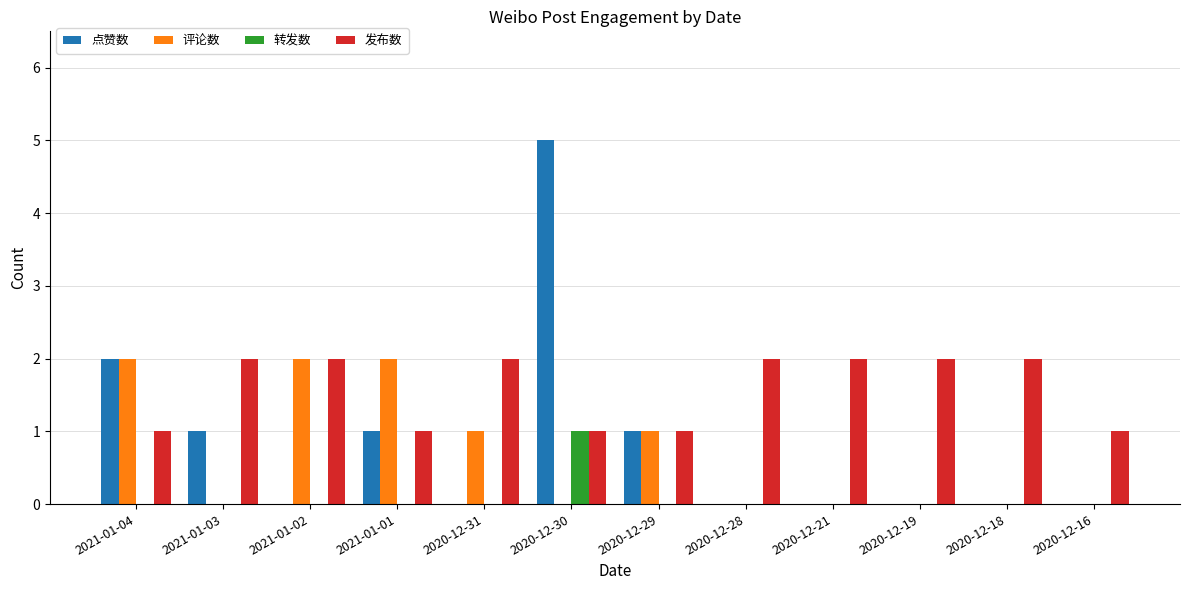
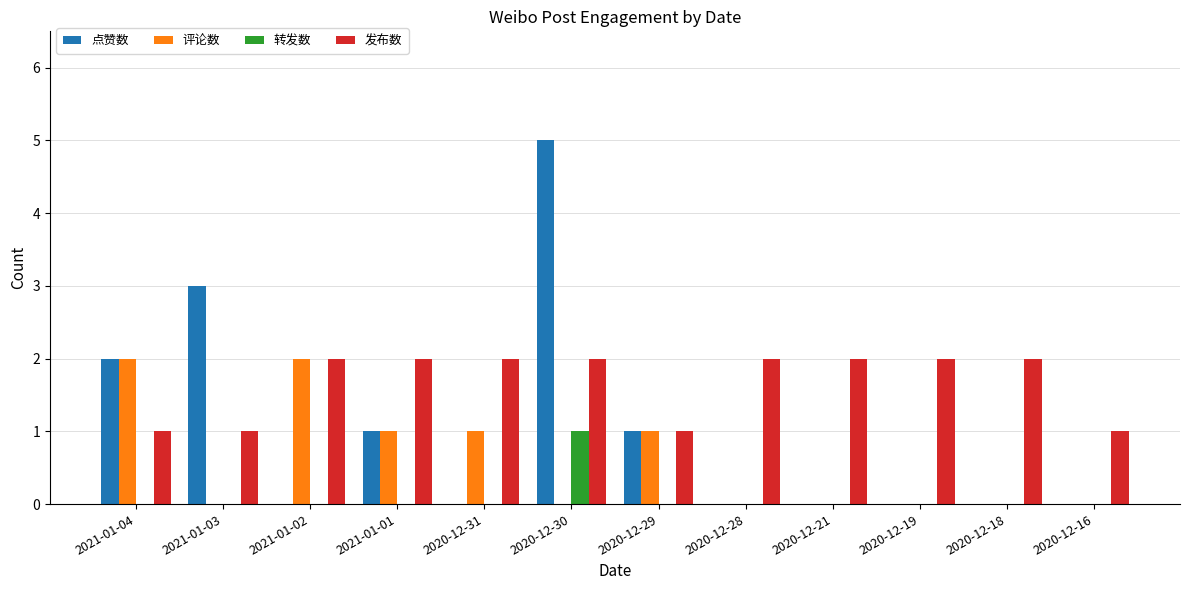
  {
    "点赞数": {
      "2021-01-04": 2,
-     "2021-01-03": 1,
+     "2021-01-03": 3,
      "2021-01-02": 0,
      "2021-01-01": 1,
      "2020-12-31": 0,
      "2020-12-30": 5,
      "2020-12-29": 1,
      "2020-12-28": 0,
      "2020-12-21": 0,
      "2020-12-19": 0,
      "2020-12-18": 0,
      "2020-12-16": 0
    },
    "评论数": {
      "2021-01-04": 2,
      "2021-01-03": 0,
      "2021-01-02": 2,
-     "2021-01-01": 2,
+     "2021-01-01": 1,
      "2020-12-31": 1,
      "2020-12-30": 0,
      "2020-12-29": 1,
      "2020-12-28": 0,
      "2020-12-21": 0,
      "2020-12-19": 0,
      "2020-12-18": 0,
      "2020-12-16": 0
    },
    "转发数": {
      "2021-01-04": 0,
      "2021-01-03": 0,
      "2021-01-02": 0,
      "2021-01-01": 0,
      "2020-12-31": 0,
      "2020-12-30": 1,
      "2020-12-29": 0,
      "2020-12-28": 0,
      "2020-12-21": 0,
      "2020-12-19": 0,
      "2020-12-18": 0,
      "2020-12-16": 0
    },
    "发布数": {
      "2021-01-04": 1,
-     "2021-01-03": 2,
+     "2021-01-03": 1,
      "2021-01-02": 2,
-     "2021-01-01": 1,
+     "2021-01-01": 2,
      "2020-12-31": 2,
-     "2020-12-30": 1,
+     "2020-12-30": 2,
      "2020-12-29": 1,
      "2020-12-28": 2,
      "2020-12-21": 2,
      "2020-12-19": 2,
      "2020-12-18": 2,
      "2020-12-16": 1
    }
  }
